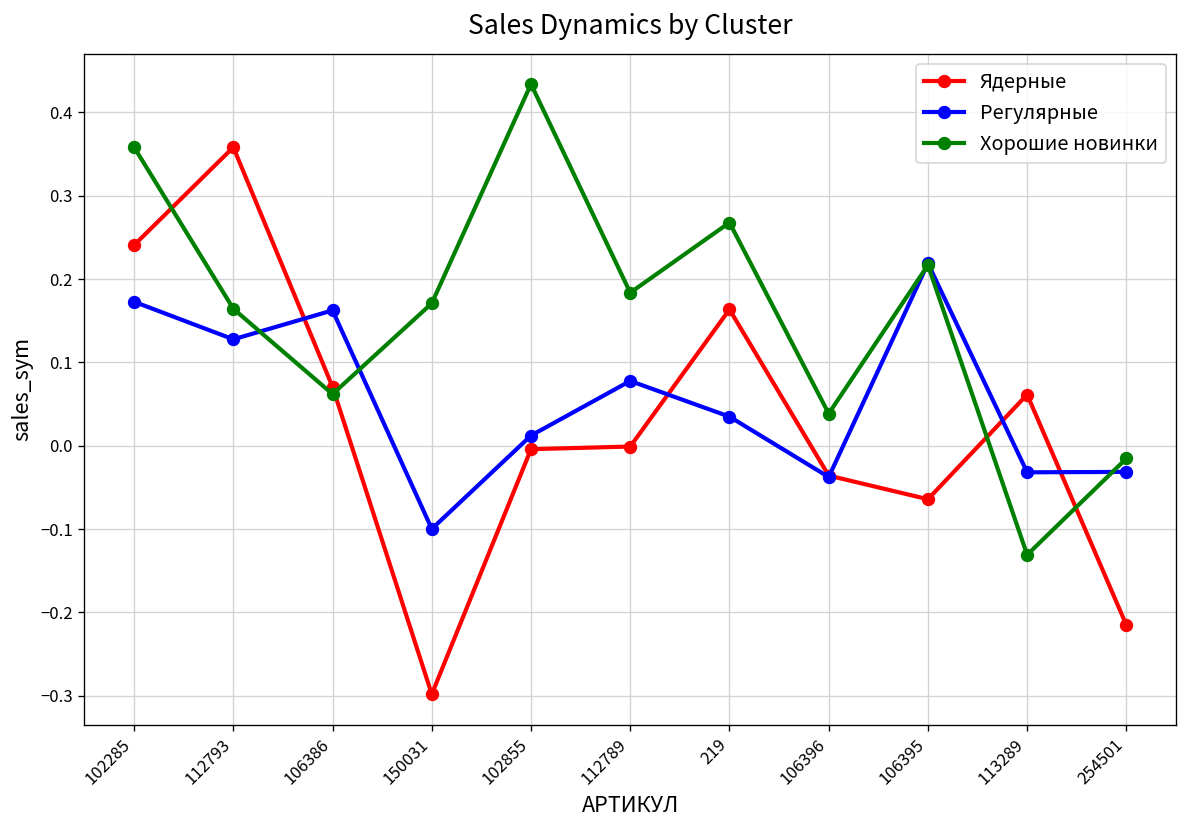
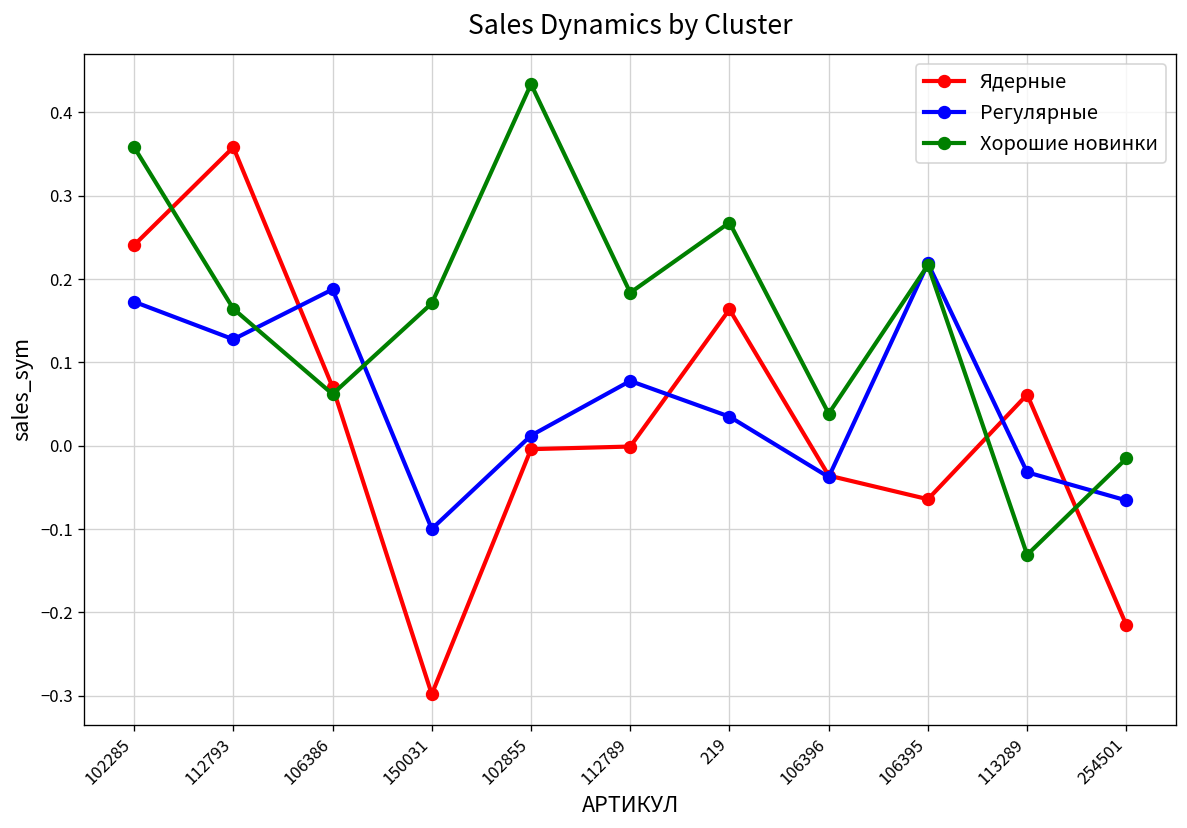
  {
    "Ядерные": {
      "102285": 0.24,
      "112793": 0.36,
      "106386": 0.07,
      "150031": -0.30,
      "102855": 0.00,
      "112789": 0.00,
      "219": 0.16,
      "106395": -0.06,
      "113289": 0.06,
      "254501": -0.22
    },
    "Регулярные": {
      "102285": 0.17,
      "112793": 0.13,
-     "106386": 0.16,
+     "106386": 0.19,
      "150031": -0.10,
      "102855": 0.01,
      "112789": 0.08,
      "219": 0.04,
      "113289": -0.03,
-     "254501": -0.03
+     "254501": -0.07
    },
    "Хорошие новинки": {
      "102285": 0.36,
      "112793": 0.16,
      "106386": 0.06,
      "150031": 0.17,
      "102855": 0.43,
      "112789": 0.18,
      "219": 0.27,
      "106396": 0.04,
      "113289": -0.13,
      "254501": -0.02
    }
  }
